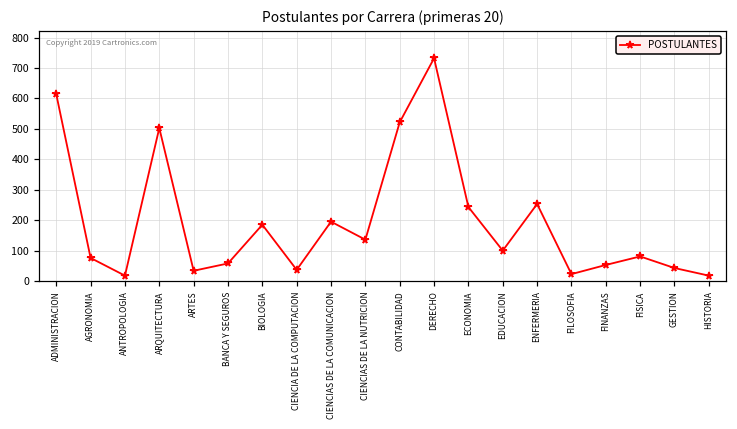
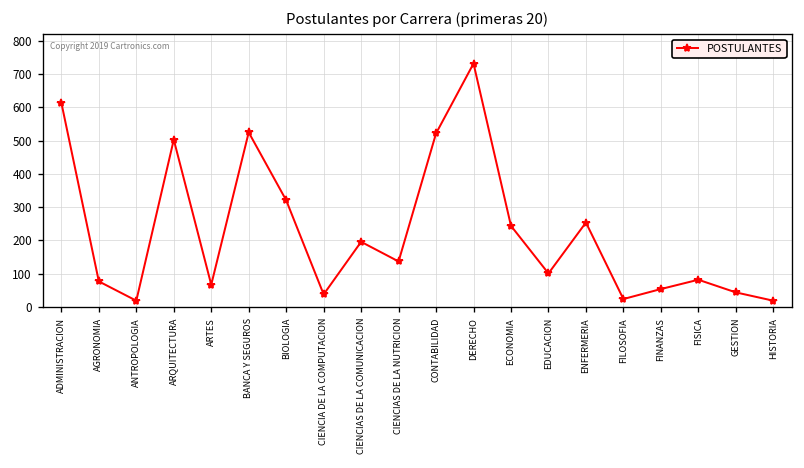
  {
    "ADMINISTRACION": 610,
    "AGRONOMIA": 80,
    "ANTROPOLOGIA": 20,
    "ARQUITECTURA": 500,
-   "ARTES": 40,
-   "BANCA Y SEGUROS": 60,
-   "BIOLOGIA": 190,
+   "ARTES": 70,
+   "BANCA Y SEGUROS": 530,
+   "BIOLOGIA": 320,
    "CIENCIA DE LA COMPUTACION": 40,
    "CIENCIAS DE LA COMUNICACION": 200,
    "CIENCIAS DE LA NUTRICION": 140,
    "CONTABILIDAD": 520,
    "DERECHO": 730,
    "ECONOMIA": 240,
    "EDUCACION": 100,
    "ENFERMERIA": 250,
    "FILOSOFIA": 20,
    "FINANZAS": 50,
    "FISICA": 80,
    "GESTION": 40,
    "HISTORIA": 20
  }
